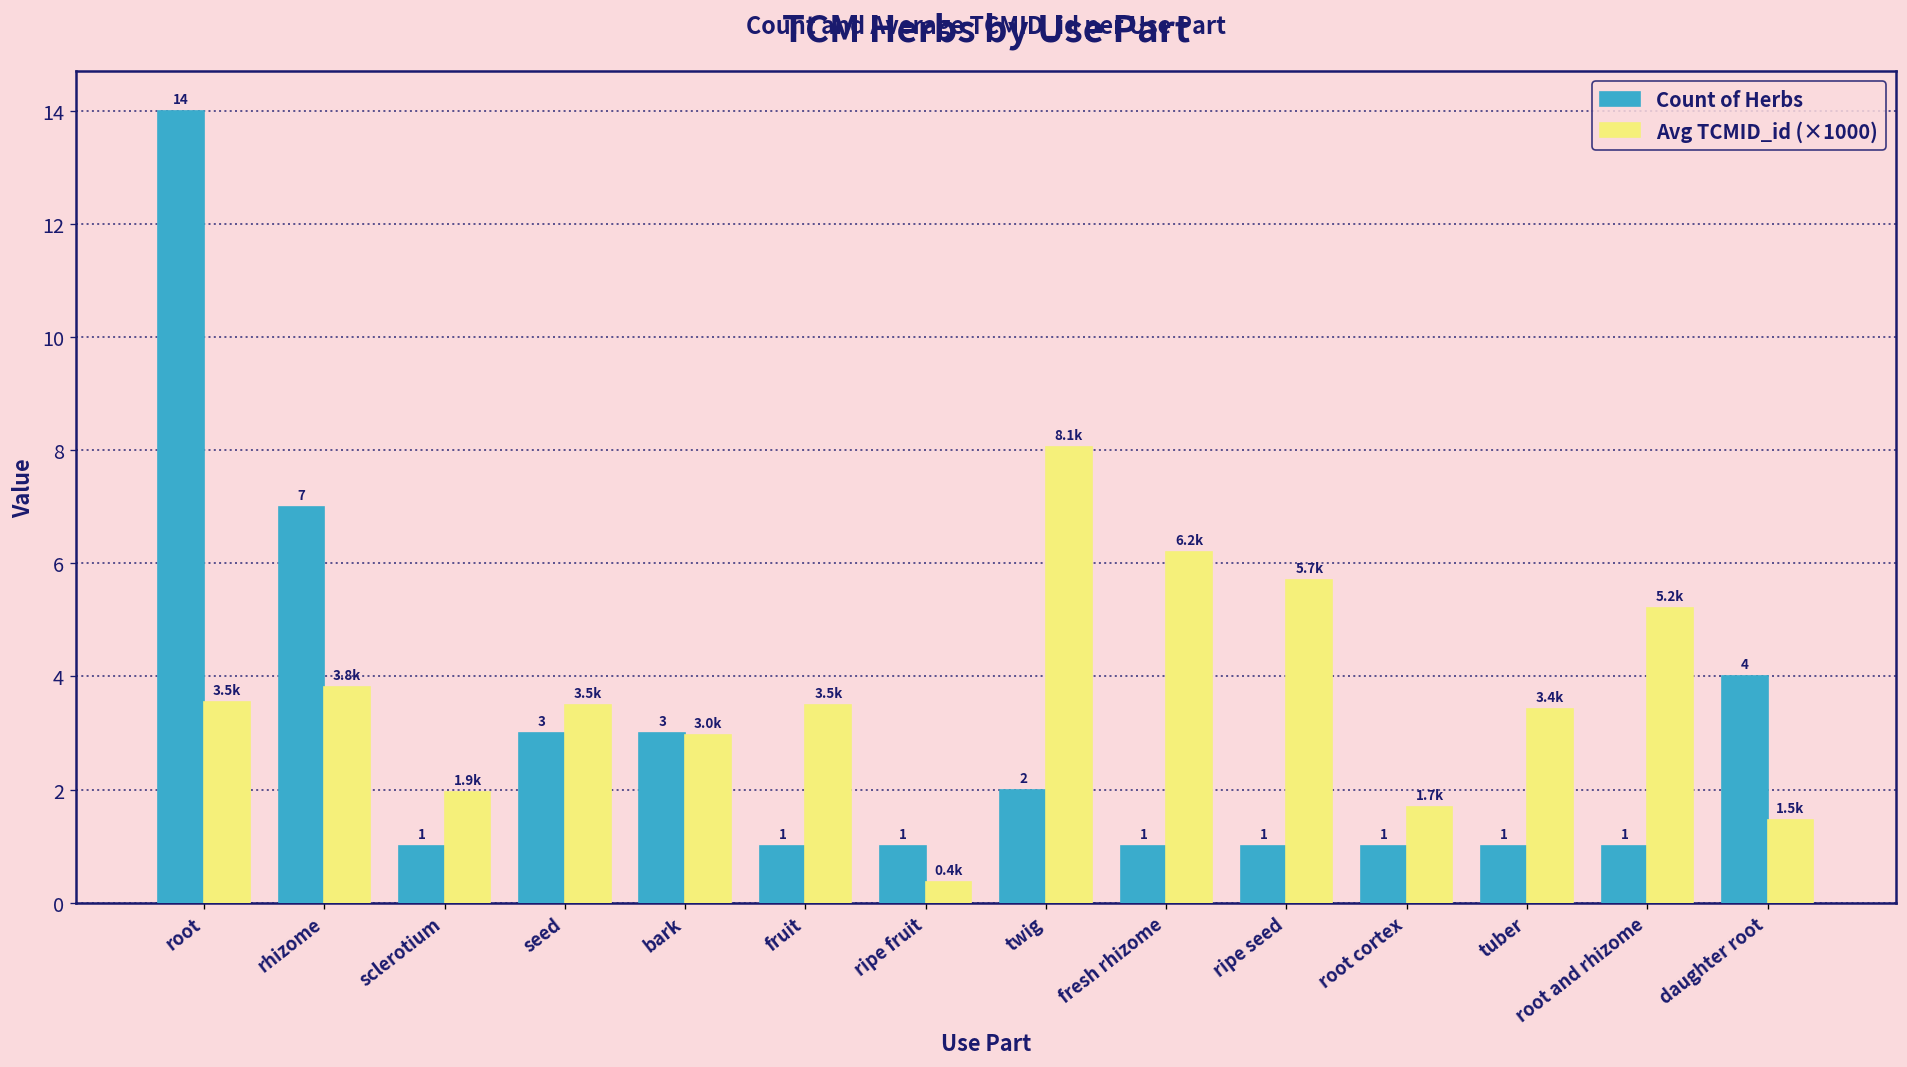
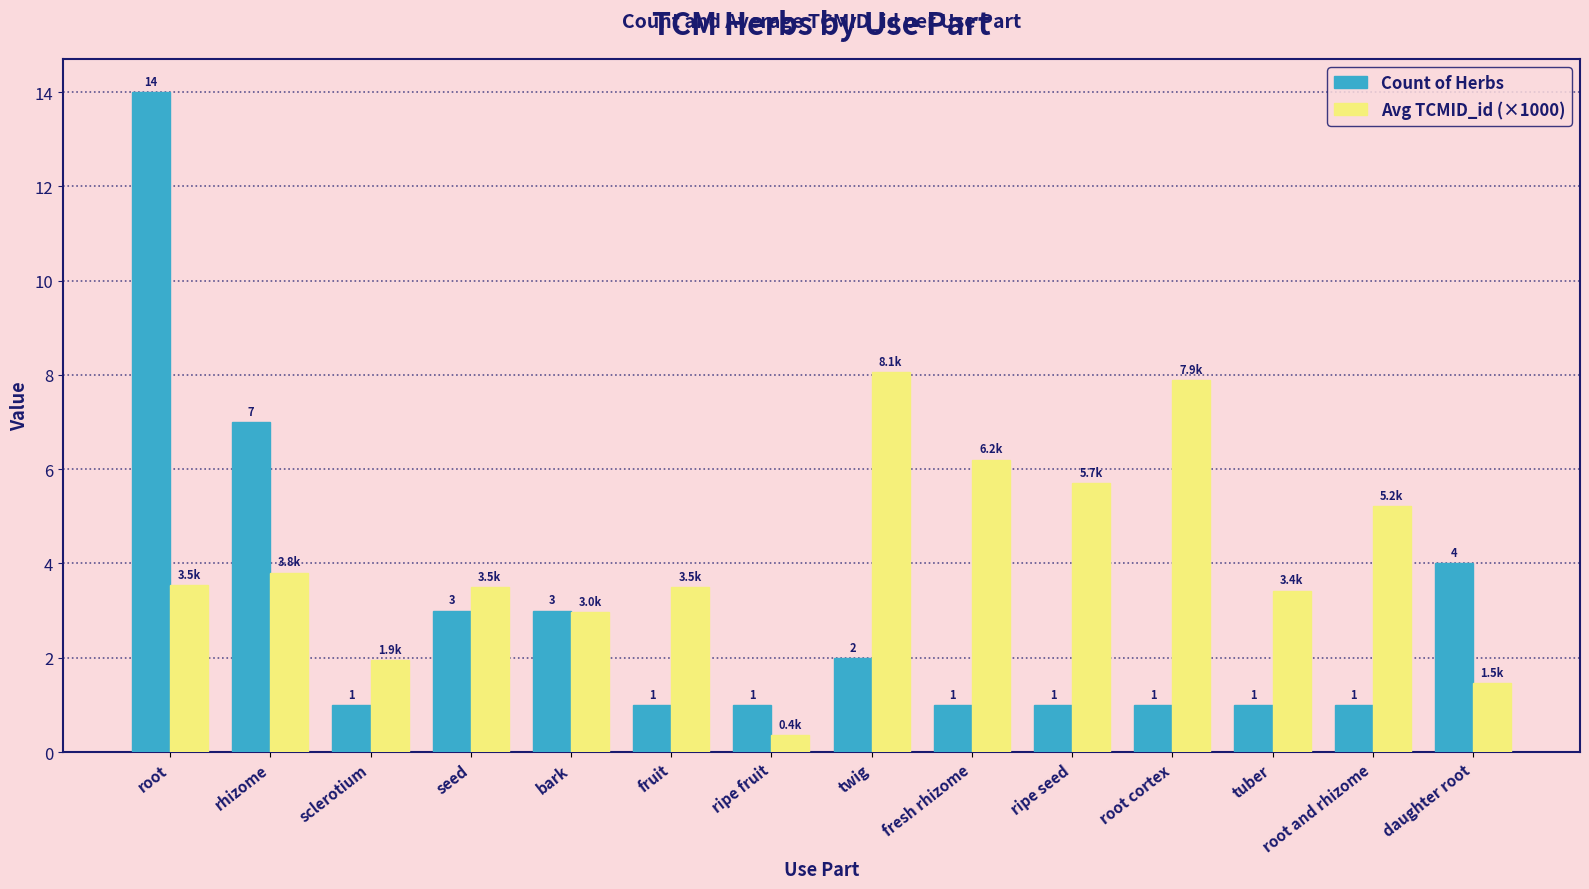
  {
    "Count of Herbs": {
      "root": "14",
      "rhizome": "7",
      "sclerotium": "1",
      "seed": "3",
      "bark": "3",
      "fruit": "1",
      "ripe fruit": "1",
      "twig": "2",
      "fresh rhizome": "1",
      "ripe seed": "1",
      "root cortex": "1",
      "tuber": "1",
      "root and rhizome": "1",
      "daughter root": "4"
    },
    "Avg TCMID_id (×1000)": {
      "root": "3.5k",
      "rhizome": "3.8k",
      "sclerotium": "1.9k",
      "seed": "3.5k",
      "bark": "3.0k",
      "fruit": "3.5k",
      "ripe fruit": "0.4k",
      "twig": "8.1k",
      "fresh rhizome": "6.2k",
      "ripe seed": "5.7k",
-     "root cortex": "1.7k",
+     "root cortex": "7.9k",
      "tuber": "3.4k",
      "root and rhizome": "5.2k",
      "daughter root": "1.5k"
    }
  }
